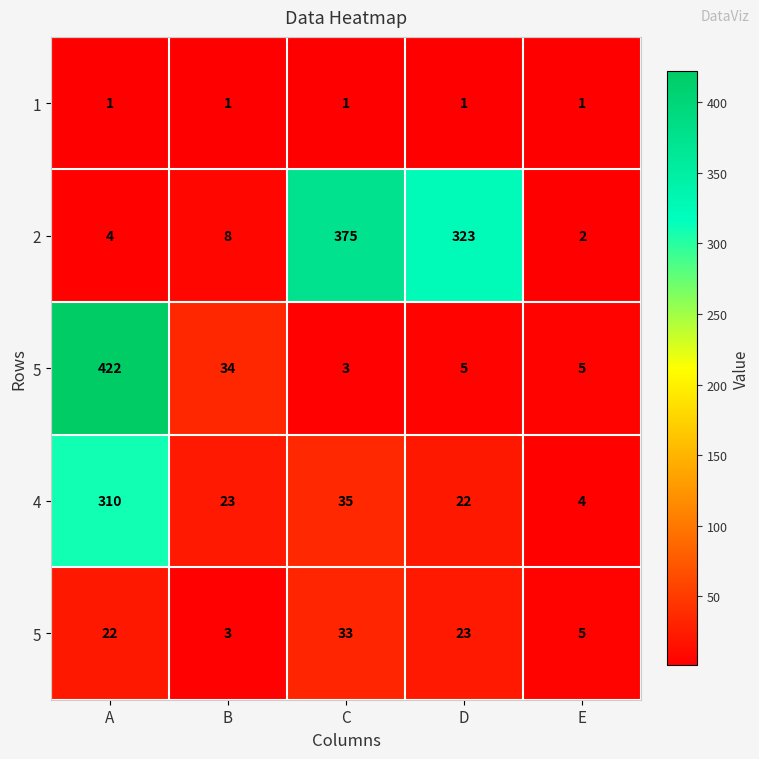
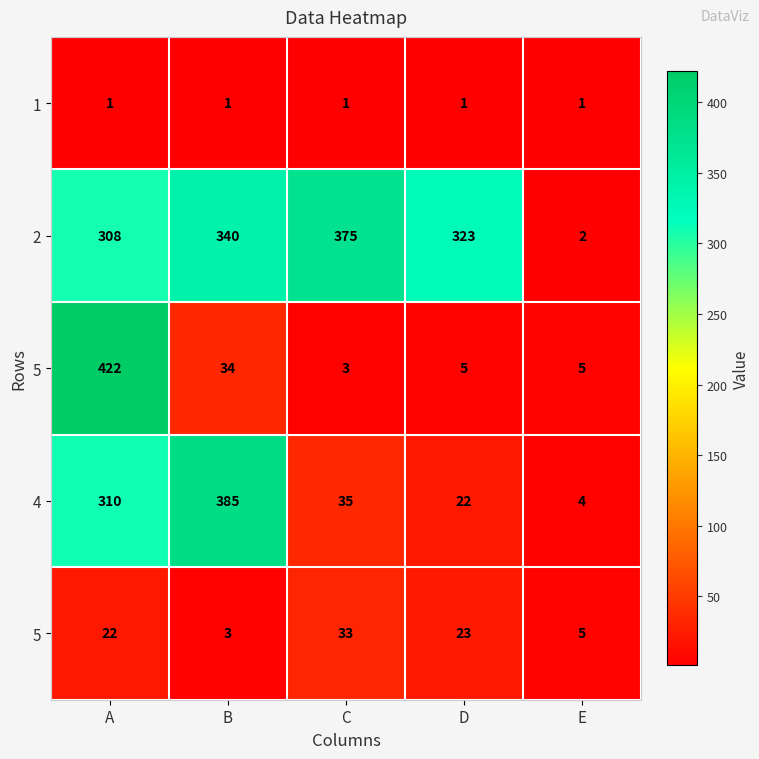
  {
    "1": {
      "A": 1,
      "B": 1,
      "C": 1,
      "D": 1,
      "E": 1
    },
    "2": {
-     "A": 4,
-     "B": 8,
+     "A": 308,
+     "B": 340,
      "C": 375,
      "D": 323,
      "E": 2
    },
    "4": {
      "A": 310,
-     "B": 23,
+     "B": 385,
      "C": 35,
      "D": 22,
      "E": 4
    }
  }
